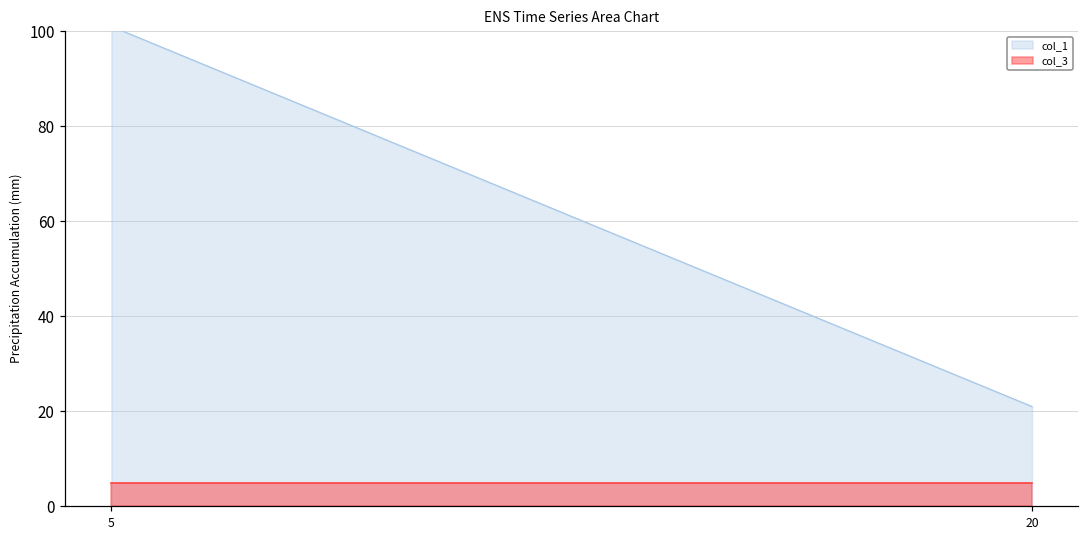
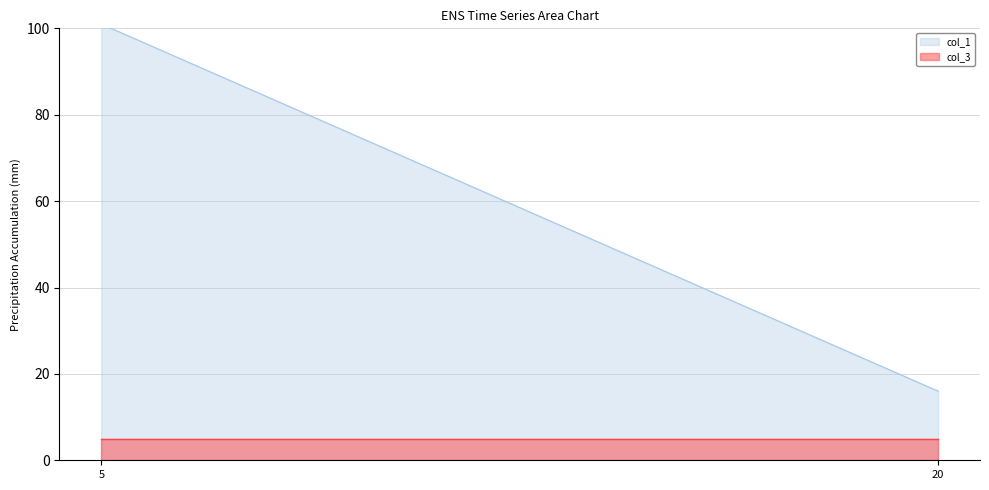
  {
    "col_1": {
-     "20": 21
+     "20": 16
    },
    "col_3": {
      "5": 5,
      "20": 5
    }
  }
